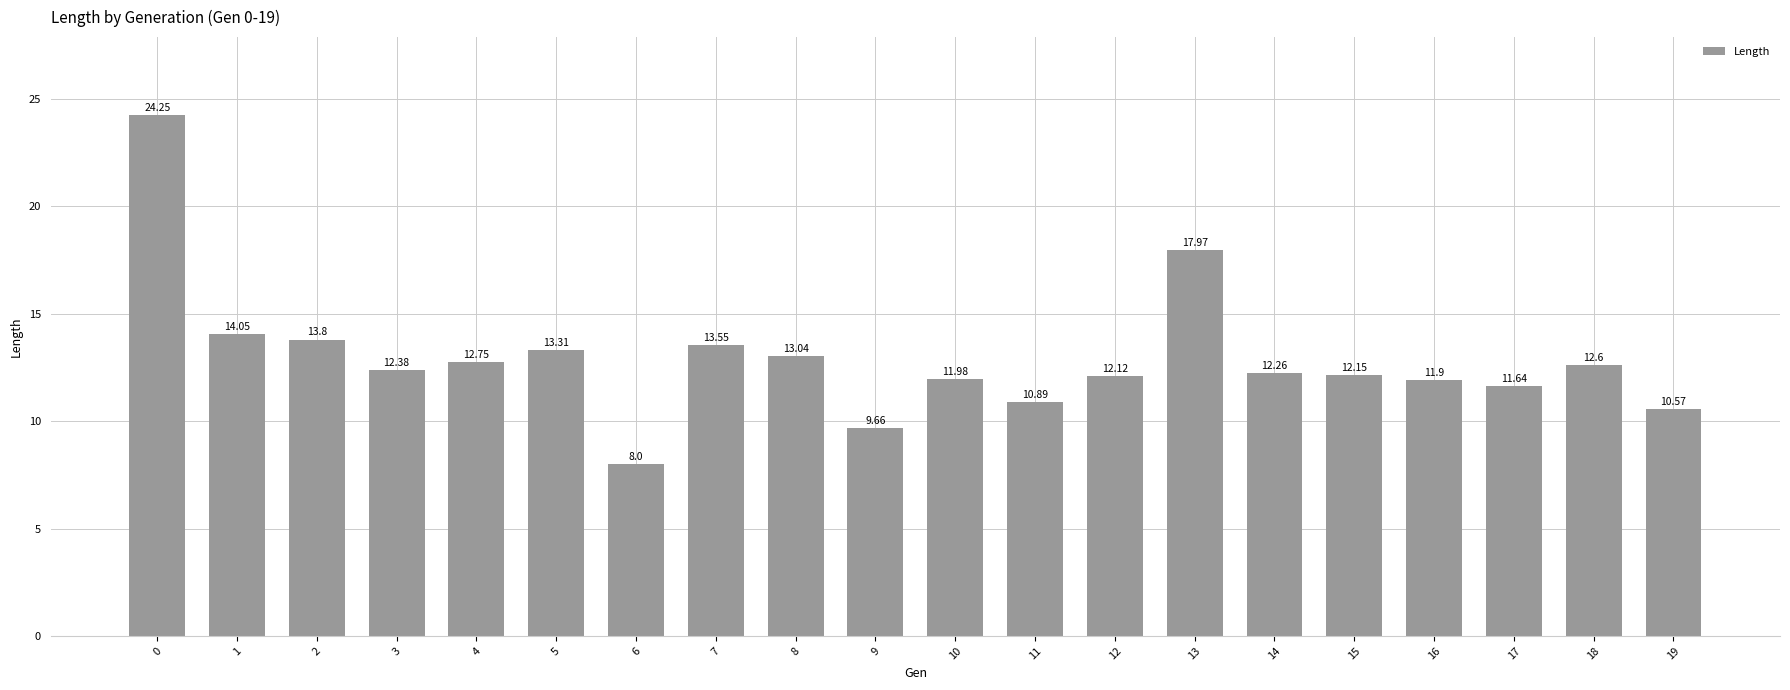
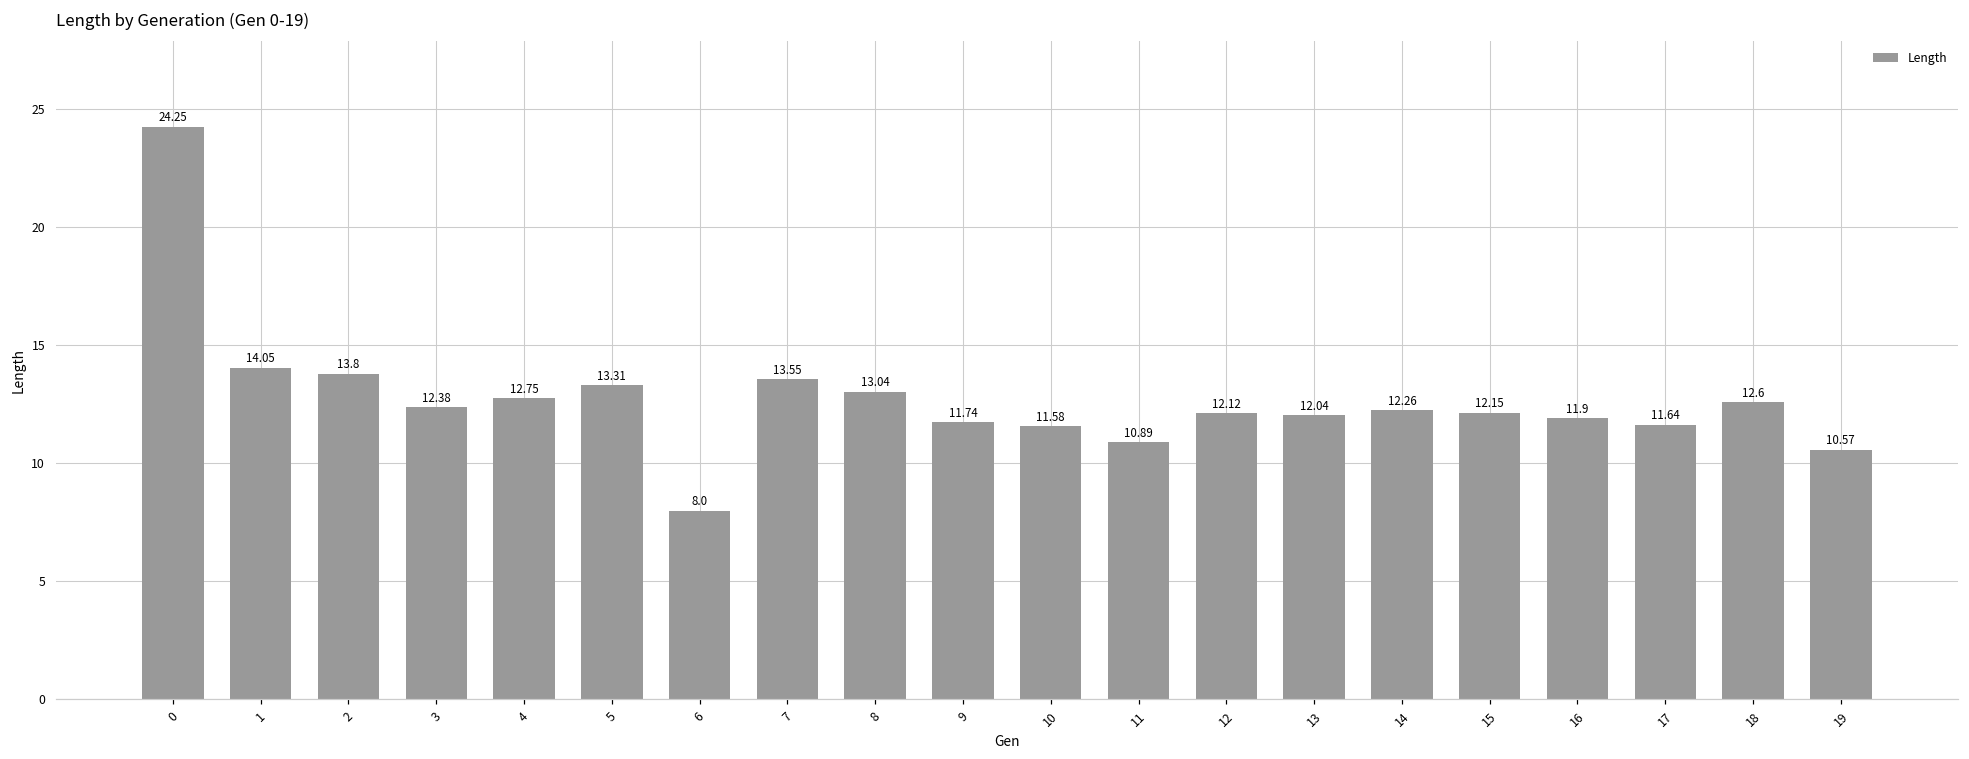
  {
    "0": 24.25,
    "1": 14.05,
    "2": 13.8,
    "3": 12.38,
    "4": 12.75,
    "5": 13.31,
    "6": 8.0,
    "7": 13.55,
    "8": 13.04,
-   "9": 9.66,
-   "10": 11.98,
+   "9": 11.74,
+   "10": 11.58,
    "11": 10.89,
    "12": 12.12,
-   "13": 17.97,
+   "13": 12.04,
    "14": 12.26,
    "15": 12.15,
    "16": 11.9,
    "17": 11.64,
    "18": 12.6,
    "19": 10.57
  }
